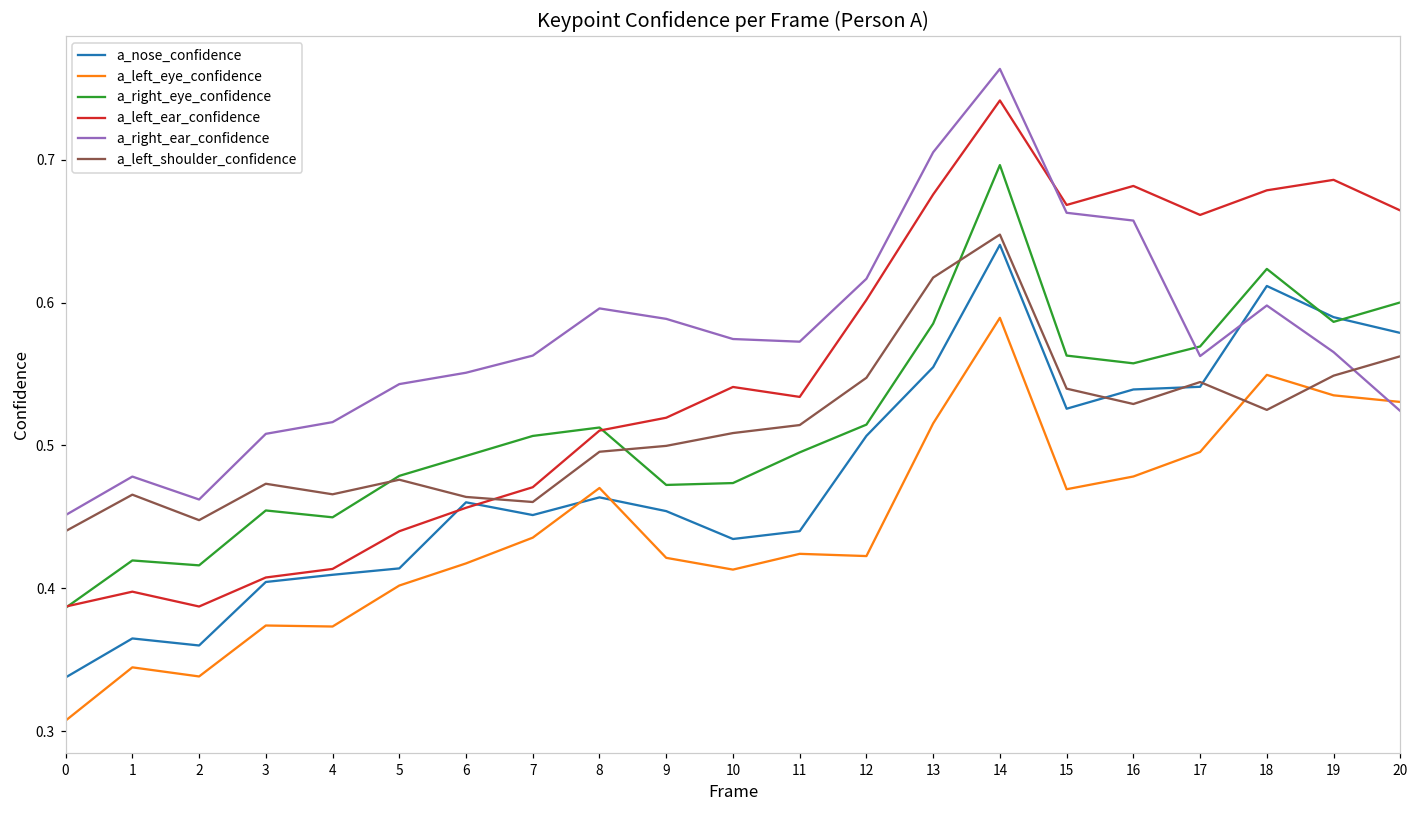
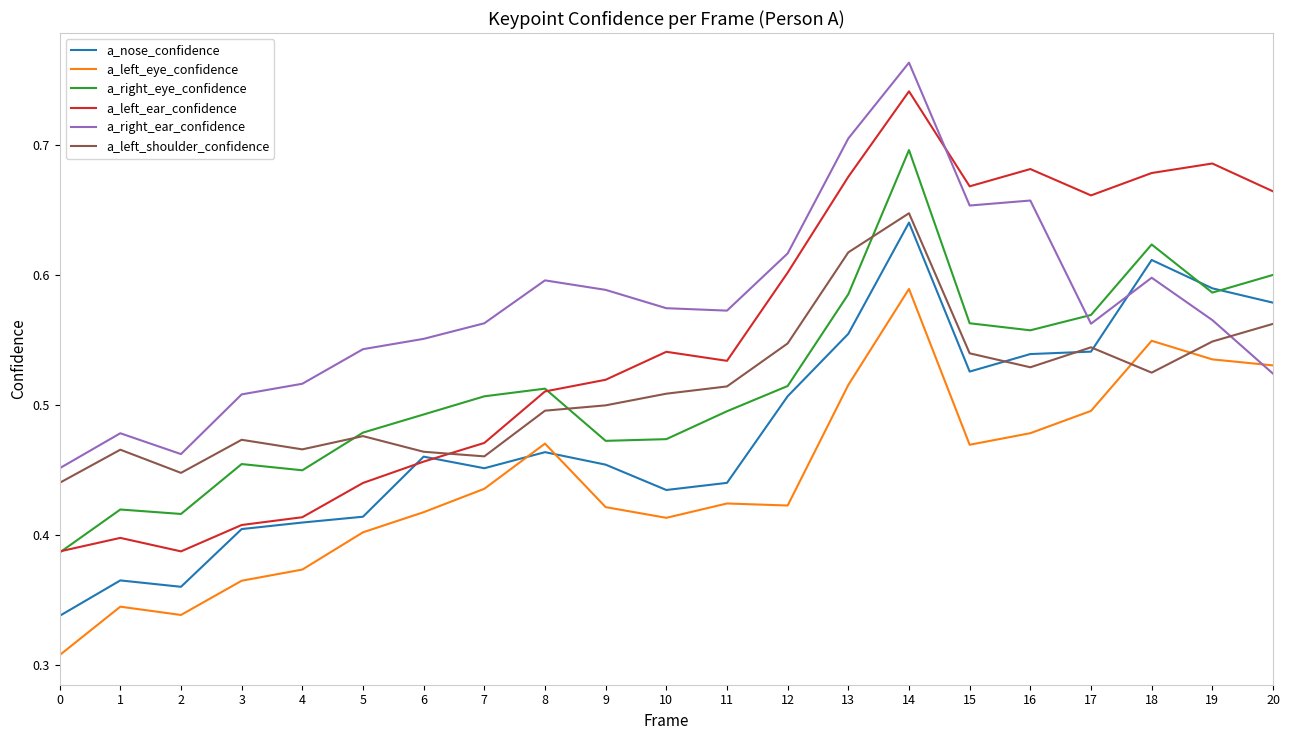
  {
    "a_nose_confidence": {
      "0": 0.338,
      "1": 0.365,
      "2": 0.360,
      "3": 0.404,
      "4": 0.410,
      "5": 0.414,
      "6": 0.460,
      "7": 0.451,
      "8": 0.464,
      "9": 0.454,
      "10": 0.435,
      "11": 0.440,
      "12": 0.507,
      "13": 0.555,
      "14": 0.640,
      "15": 0.526,
      "16": 0.539,
      "17": 0.541,
      "18": 0.612,
      "19": 0.590,
      "20": 0.579
    },
    "a_left_eye_confidence": {
      "0": 0.307,
      "1": 0.345,
      "2": 0.338,
-     "3": 0.374,
+     "3": 0.365,
      "4": 0.373,
      "5": 0.402,
      "6": 0.417,
      "7": 0.435,
      "8": 0.470,
      "9": 0.421,
      "10": 0.413,
      "11": 0.424,
      "12": 0.423,
      "13": 0.515,
      "14": 0.589,
      "15": 0.469,
      "16": 0.478,
      "17": 0.495,
      "18": 0.549,
      "19": 0.535,
      "20": 0.530
    },
    "a_right_eye_confidence": {
      "1": 0.420,
      "2": 0.416,
      "3": 0.455,
      "4": 0.450,
      "5": 0.479,
      "6": 0.493,
      "7": 0.507,
      "8": 0.513,
      "9": 0.472,
      "10": 0.474,
      "11": 0.495,
      "12": 0.515,
      "13": 0.585,
      "14": 0.696,
      "15": 0.563,
      "16": 0.557,
      "17": 0.569,
      "18": 0.624,
      "19": 0.586,
      "20": 0.600
    },
    "a_left_ear_confidence": {
      "1": 0.398,
      "2": 0.387,
      "3": 0.408,
      "4": 0.414,
      "5": 0.440,
      "6": 0.456,
      "7": 0.471,
      "8": 0.510,
      "9": 0.519,
      "10": 0.541,
      "11": 0.534,
      "12": 0.602,
      "13": 0.676,
      "14": 0.741,
      "15": 0.668,
      "16": 0.682,
      "17": 0.661,
      "18": 0.679,
      "19": 0.686,
      "20": 0.664
    },
    "a_right_ear_confidence": {
      "0": 0.451,
      "1": 0.478,
      "2": 0.462,
      "3": 0.508,
      "4": 0.516,
      "5": 0.543,
      "6": 0.551,
      "7": 0.563,
      "8": 0.596,
      "9": 0.589,
      "10": 0.574,
      "11": 0.573,
      "12": 0.617,
      "13": 0.705,
      "14": 0.763,
-     "15": 0.663,
+     "15": 0.654,
      "16": 0.657,
      "17": 0.563,
      "18": 0.598,
      "19": 0.565,
      "20": 0.524
    },
    "a_left_shoulder_confidence": {
      "0": 0.440,
      "1": 0.466,
      "2": 0.448,
      "3": 0.473,
      "4": 0.466,
      "5": 0.476,
      "6": 0.464,
      "7": 0.460,
      "8": 0.496,
      "9": 0.500,
      "10": 0.509,
      "11": 0.514,
      "12": 0.547,
      "13": 0.617,
      "14": 0.648,
      "15": 0.540,
      "16": 0.529,
      "17": 0.544,
      "18": 0.525,
      "19": 0.549,
      "20": 0.562
    }
  }
